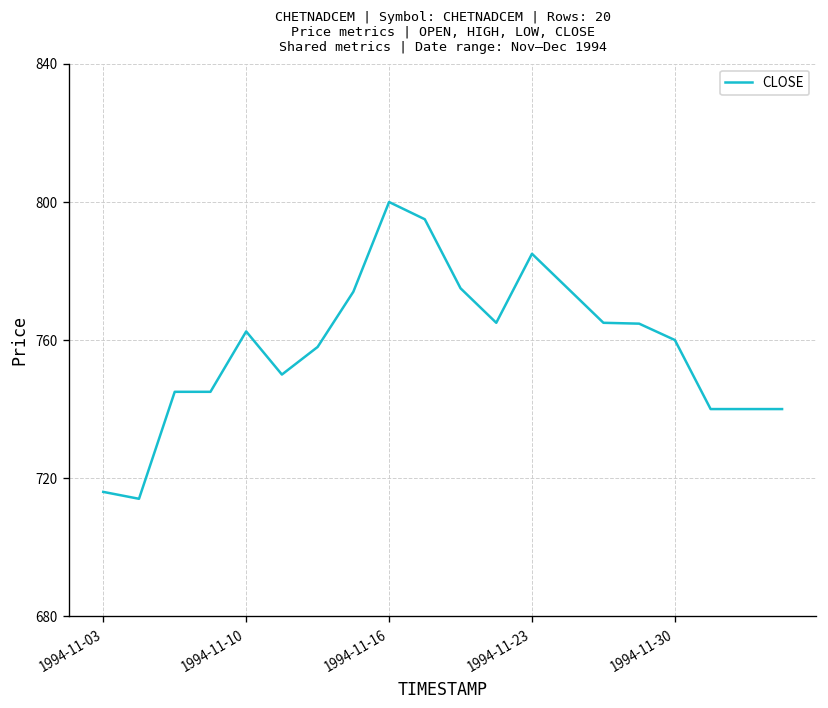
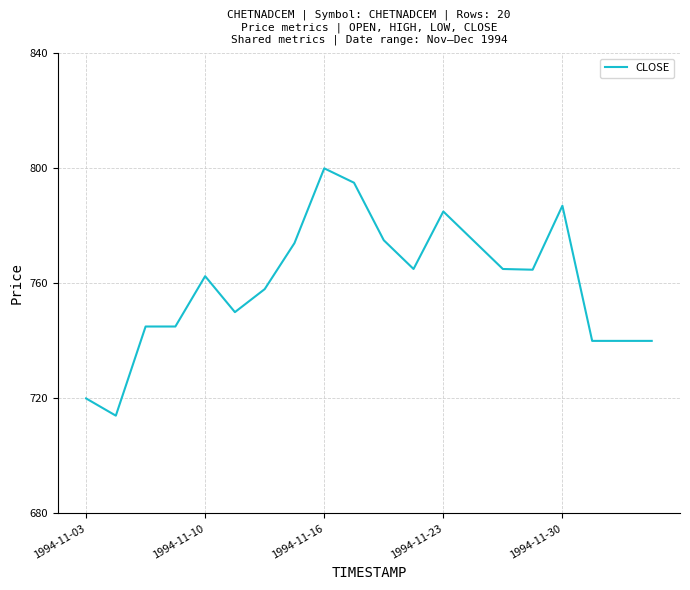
  {
-   "1994-11-03": 716,
+   "1994-11-03": 720,
    "1994-11-10": 763,
    "1994-11-16": 800,
    "1994-11-23": 785,
-   "1994-11-30": 760
+   "1994-11-30": 787
  }
